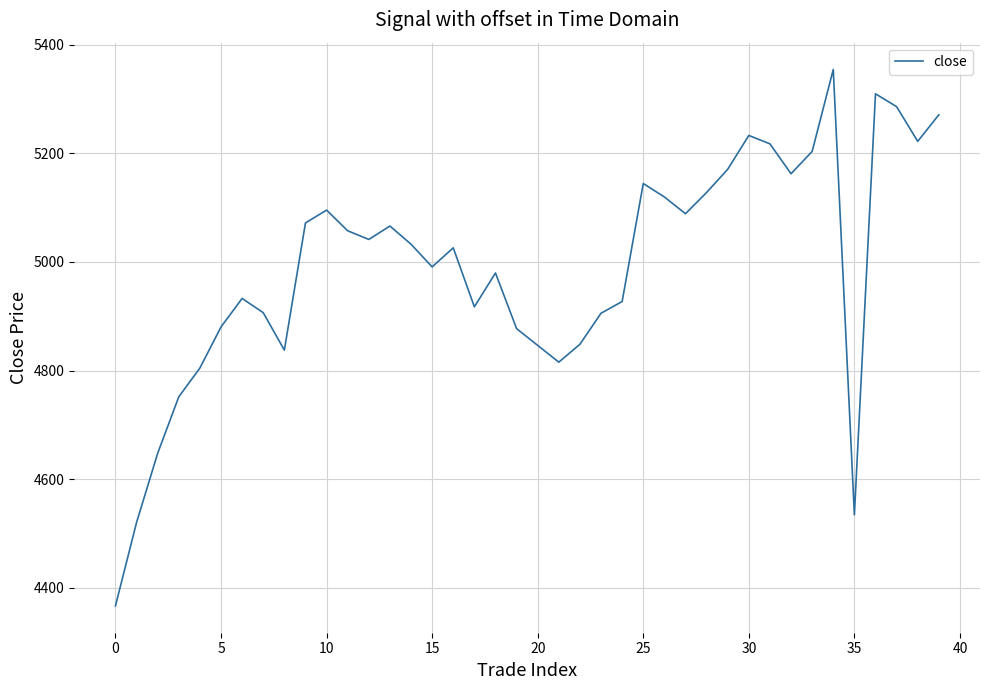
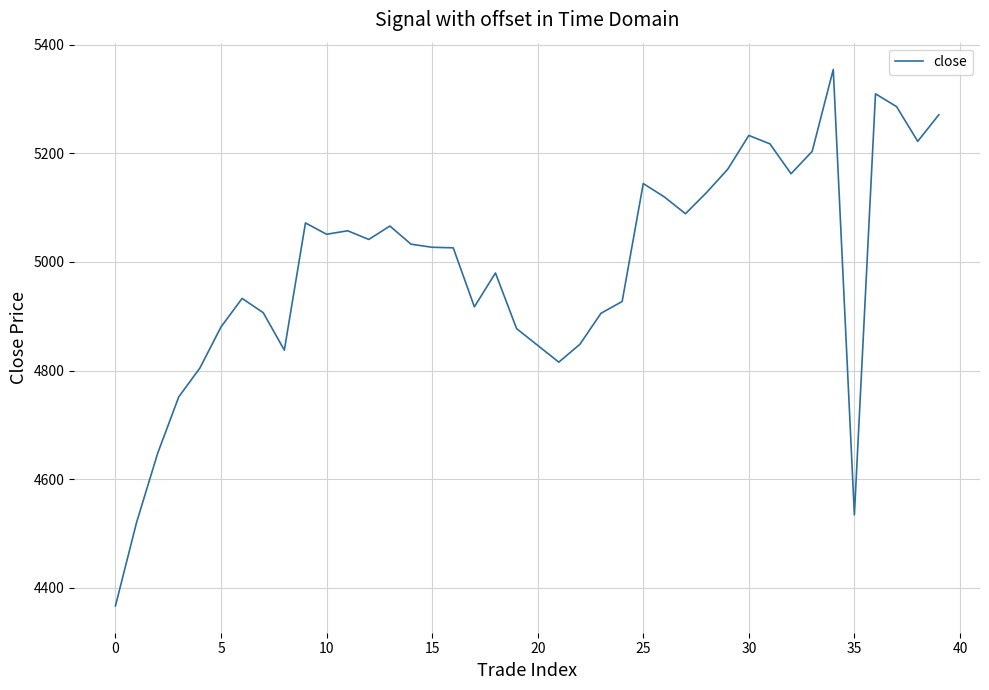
  {
    "0": 4370,
    "5": 4880,
-   "10": 5100,
-   "15": 4990,
+   "10": 5050,
+   "15": 5030,
    "20": 4850,
    "25": 5140,
    "30": 5230,
    "35": 4530
  }
